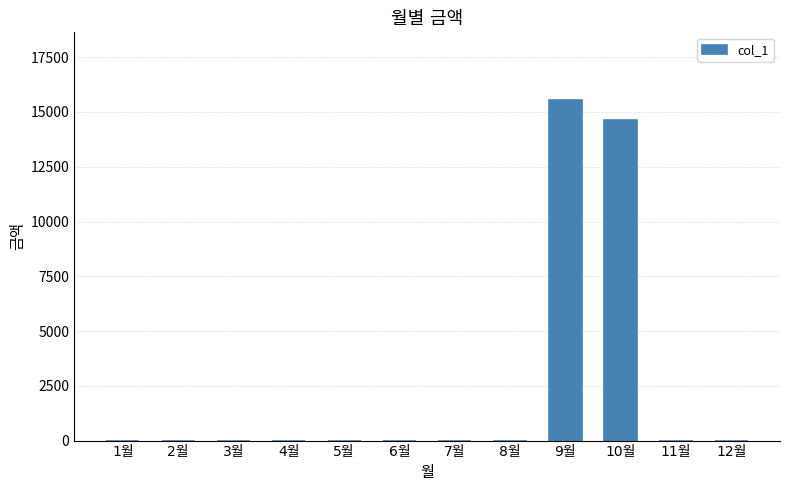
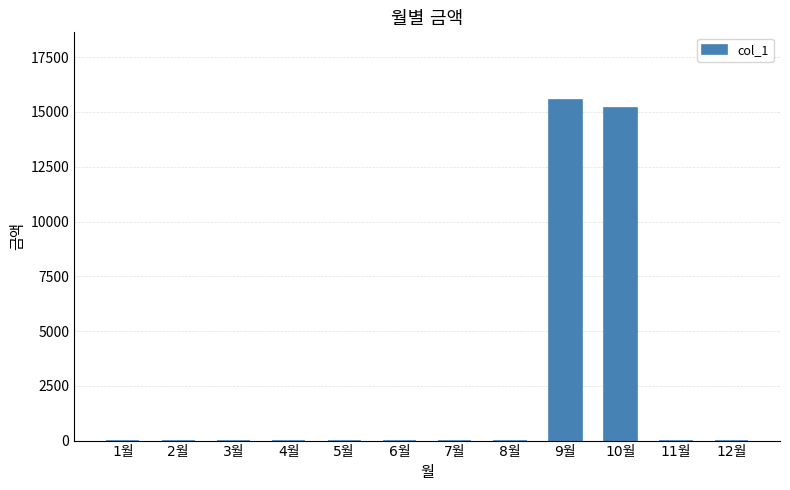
  {
    "1월": 0,
    "2월": 0,
    "3월": 0,
    "4월": 0,
    "5월": 0,
    "6월": 0,
    "7월": 0,
    "8월": 0,
    "9월": 15500,
-   "10월": 14700,
+   "10월": 15200,
    "11월": 0,
    "12월": 0
  }
